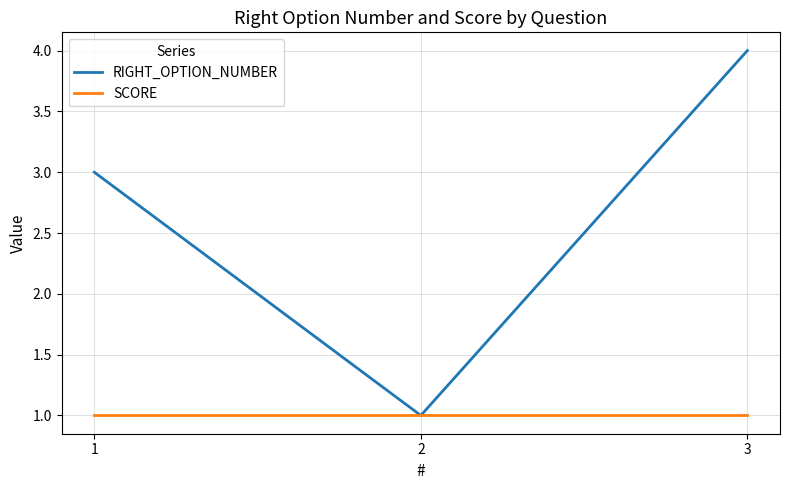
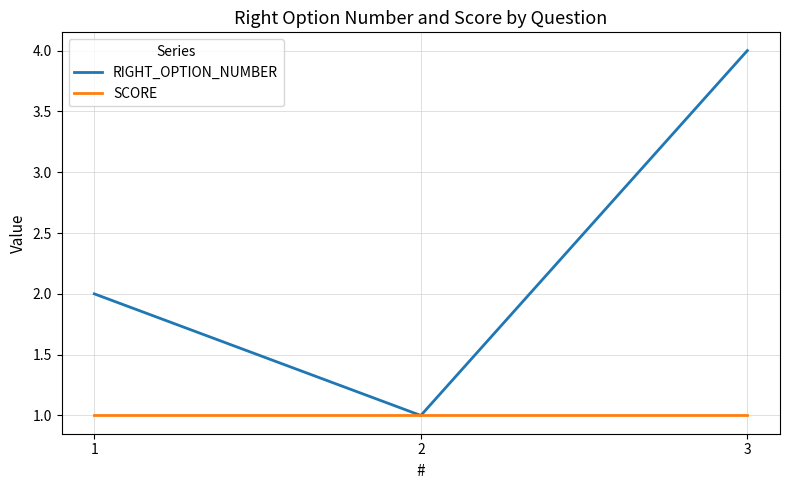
  {
    "RIGHT_OPTION_NUMBER": {
-     "1": 3,
+     "1": 2,
      "3": 4
    },
    "SCORE": {
      "1": 1,
      "3": 1
    }
  }
